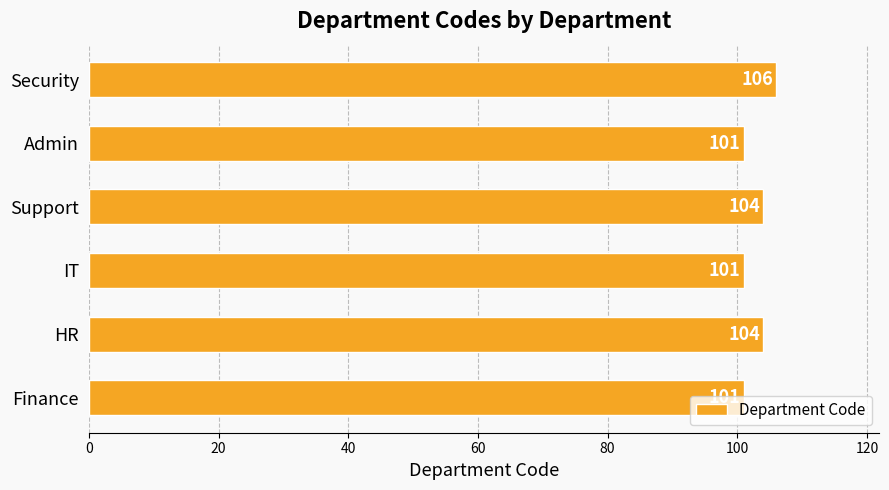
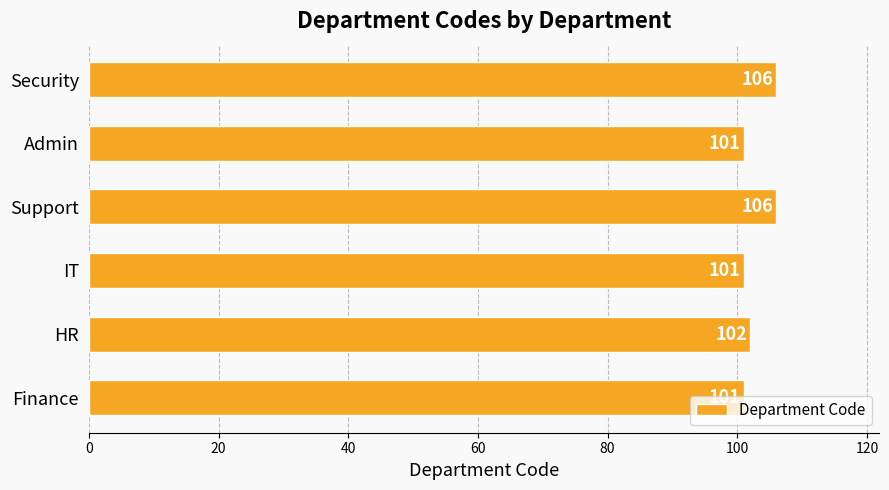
  {
    "Security": 106,
    "Admin": 101,
-   "Support": 104,
+   "Support": 106,
    "IT": 101,
-   "HR": 104
+   "HR": 102
  }
